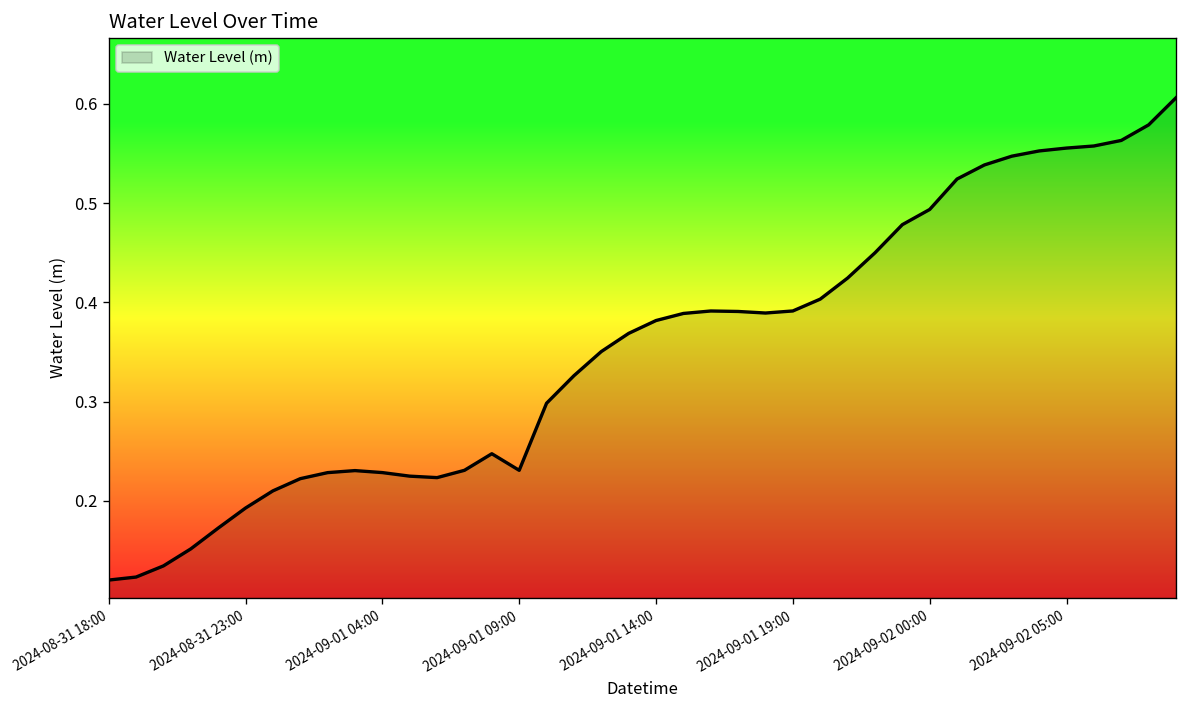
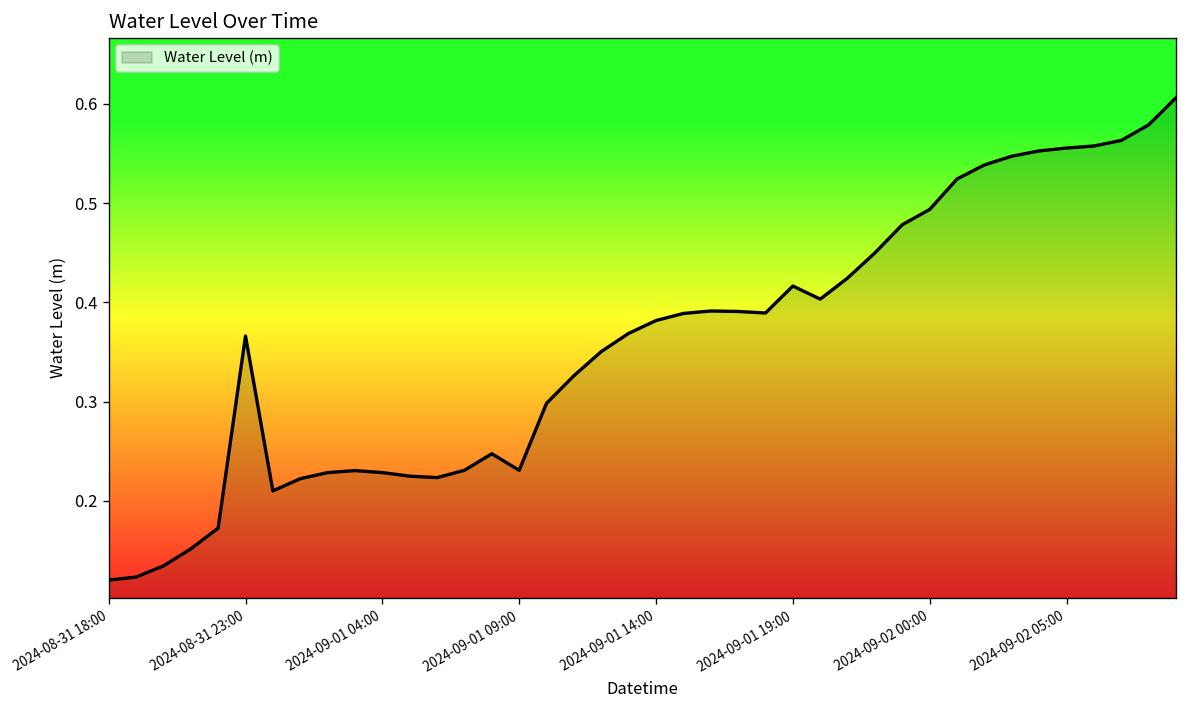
  {
    "2024-08-31 18:00": 0.12,
-   "2024-08-31 23:00": 0.19,
+   "2024-08-31 23:00": 0.37,
    "2024-09-01 04:00": 0.23,
    "2024-09-01 09:00": 0.23,
    "2024-09-01 14:00": 0.38,
-   "2024-09-01 19:00": 0.39,
+   "2024-09-01 19:00": 0.42,
    "2024-09-02 00:00": 0.49,
    "2024-09-02 05:00": 0.56
  }
